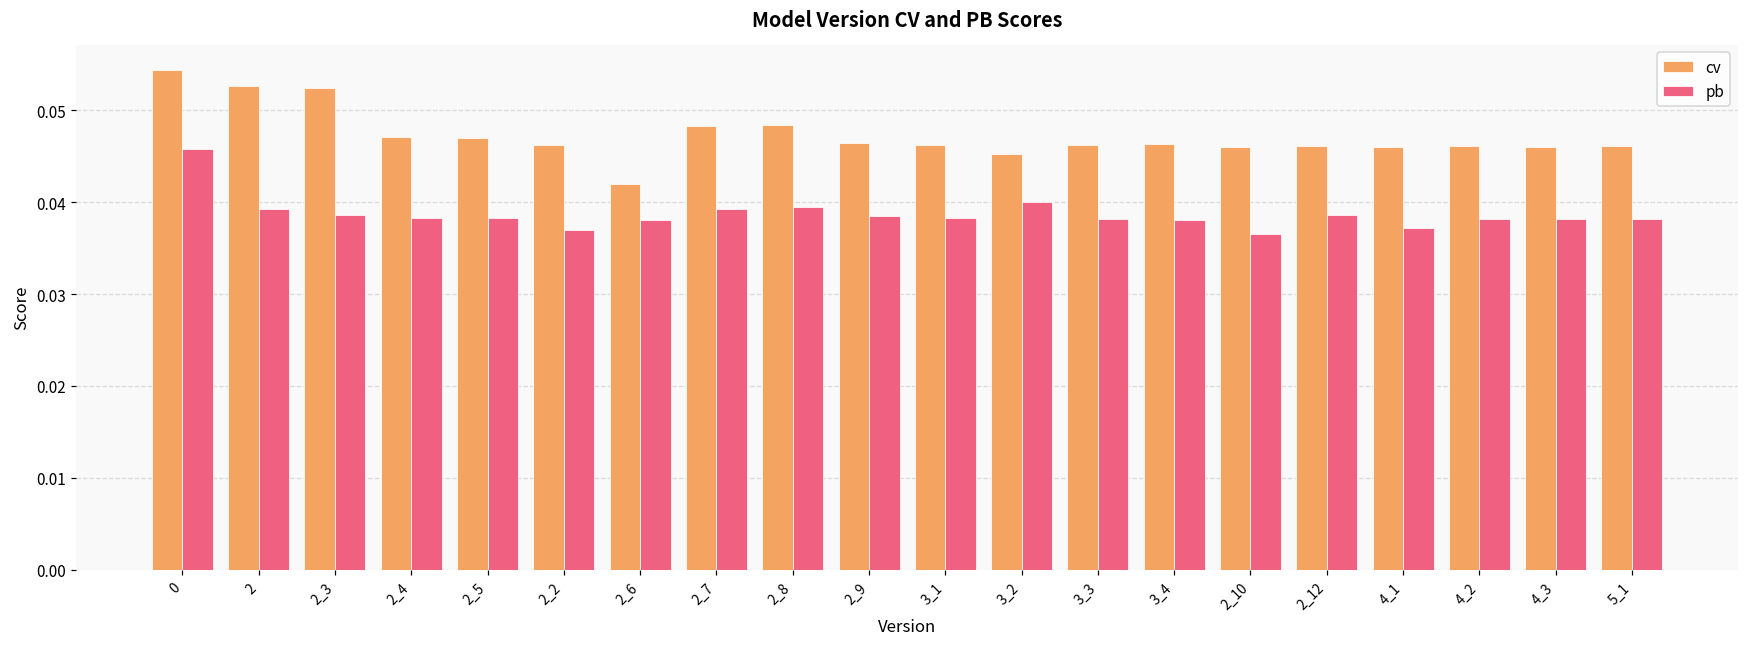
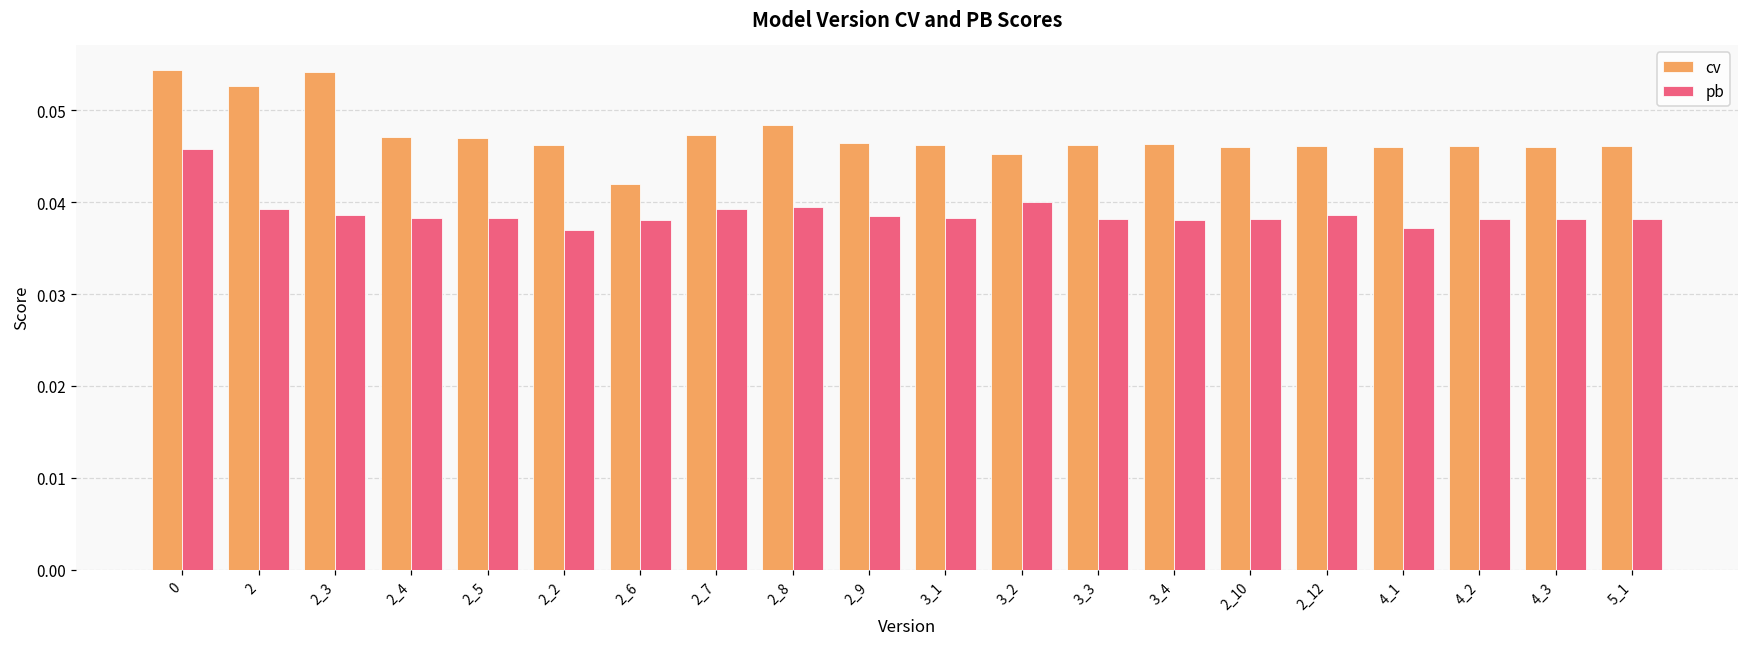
  {
    "cv": {
      "0": 0.054,
      "2": 0.053,
-     "2_3": 0.052,
+     "2_3": 0.054,
      "2_4": 0.047,
      "2_5": 0.047,
      "2_2": 0.046,
      "2_6": 0.042,
-     "2_7": 0.048,
+     "2_7": 0.047,
      "2_8": 0.048,
      "2_9": 0.046,
      "3_1": 0.046,
      "3_2": 0.045,
      "3_3": 0.046,
      "3_4": 0.046,
      "2_10": 0.046,
      "2_12": 0.046,
      "4_1": 0.046,
      "4_2": 0.046,
      "4_3": 0.046,
      "5_1": 0.046
    },
    "pb": {
      "0": 0.046,
      "2": 0.039,
      "2_3": 0.039,
      "2_4": 0.038,
      "2_5": 0.038,
      "2_2": 0.037,
      "2_6": 0.038,
      "2_7": 0.039,
      "2_8": 0.040,
      "2_9": 0.039,
      "3_1": 0.038,
      "3_2": 0.040,
      "3_3": 0.038,
      "3_4": 0.038,
-     "2_10": 0.037,
+     "2_10": 0.038,
      "2_12": 0.039,
      "4_1": 0.037,
      "4_2": 0.038,
      "4_3": 0.038,
      "5_1": 0.038
    }
  }
